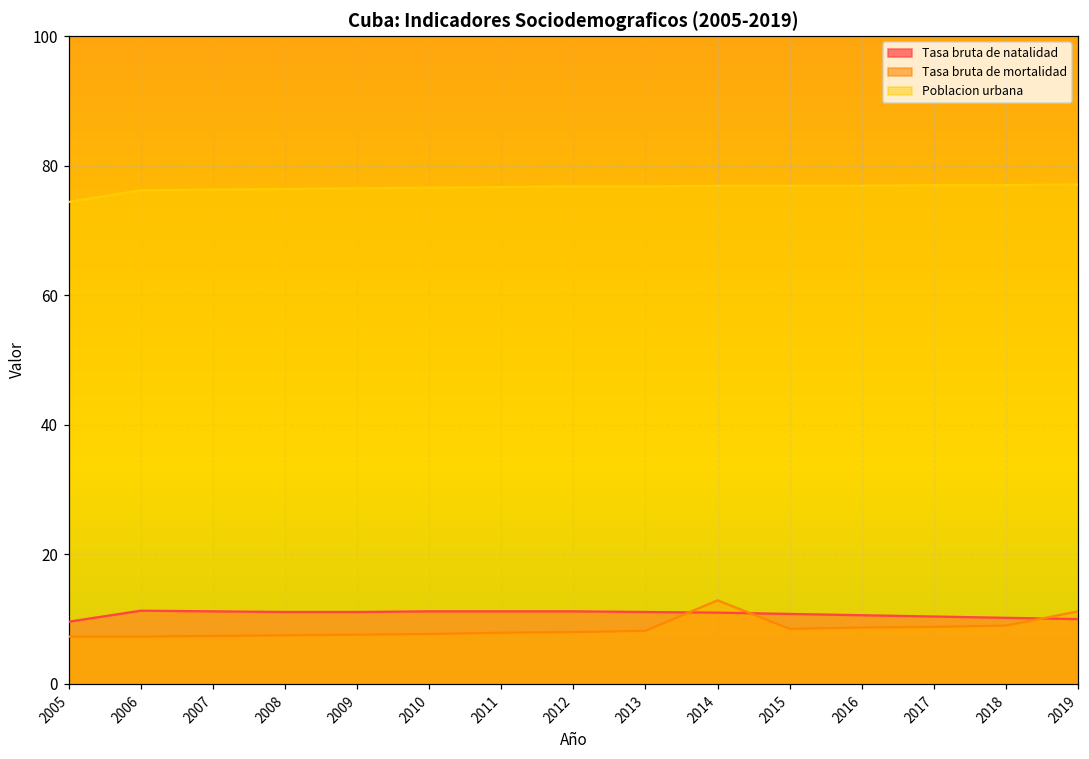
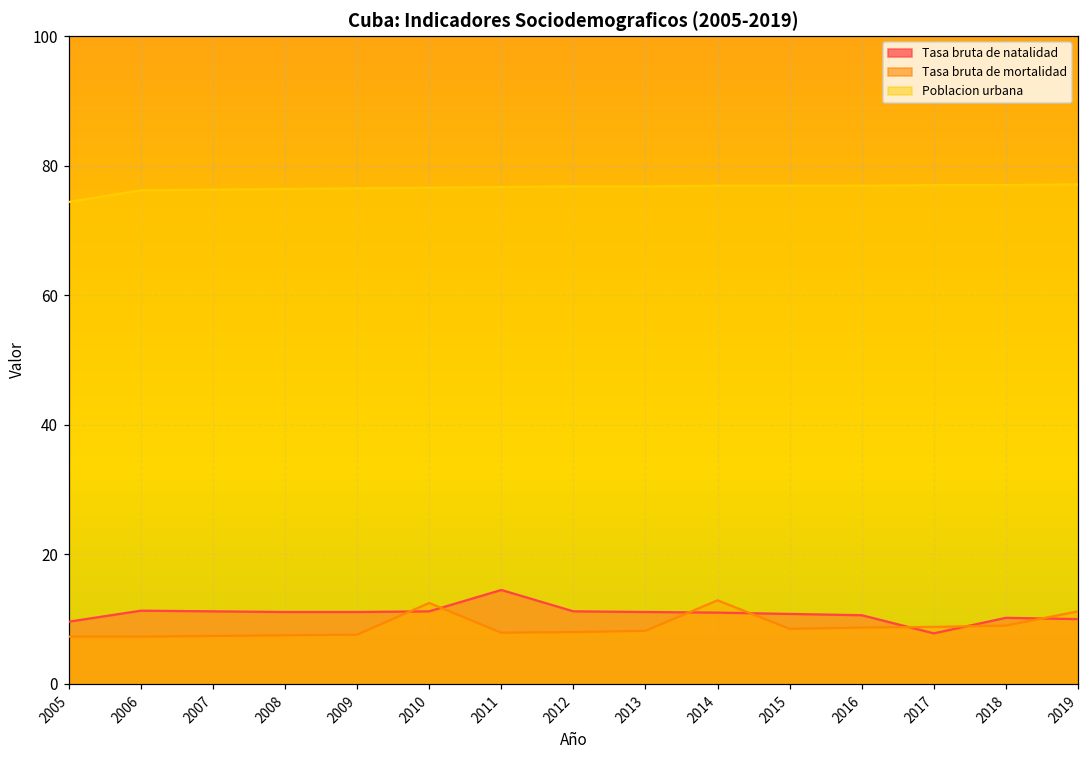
  {
    "Tasa bruta de natalidad": {
      "2005": 10,
      "2006": 11,
      "2007": 11,
      "2008": 11,
      "2009": 11,
      "2010": 11,
-     "2011": 11,
+     "2011": 15,
      "2012": 11,
      "2013": 11,
      "2014": 11,
      "2015": 11,
      "2016": 11,
-     "2017": 10,
+     "2017": 8,
      "2018": 10,
      "2019": 10
    },
    "Tasa bruta de mortalidad": {
      "2005": 7,
      "2006": 7,
      "2007": 7,
      "2008": 8,
      "2009": 8,
-     "2010": 8,
+     "2010": 13,
      "2011": 8,
      "2012": 8,
      "2013": 8,
      "2014": 13,
      "2015": 9,
      "2016": 9,
      "2017": 9,
      "2018": 9,
      "2019": 11
    },
    "Poblacion urbana": {
      "2005": 74,
      "2006": 76,
      "2007": 76,
      "2008": 76,
      "2009": 77,
      "2010": 77,
      "2011": 77,
      "2012": 77,
      "2013": 77,
      "2014": 77,
      "2015": 77,
      "2016": 77,
      "2017": 77,
      "2018": 77,
      "2019": 77
    }
  }
